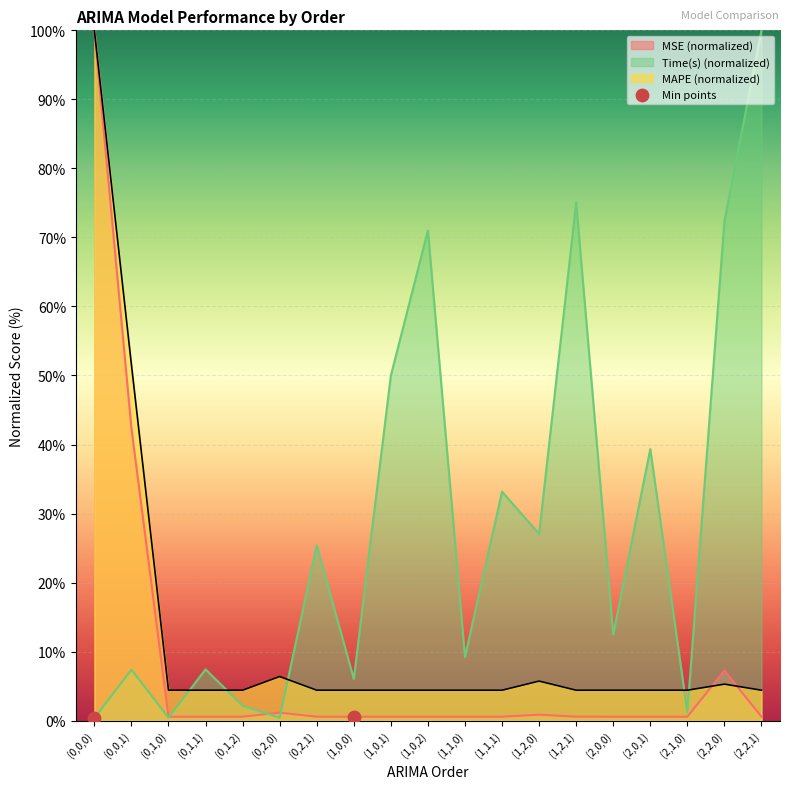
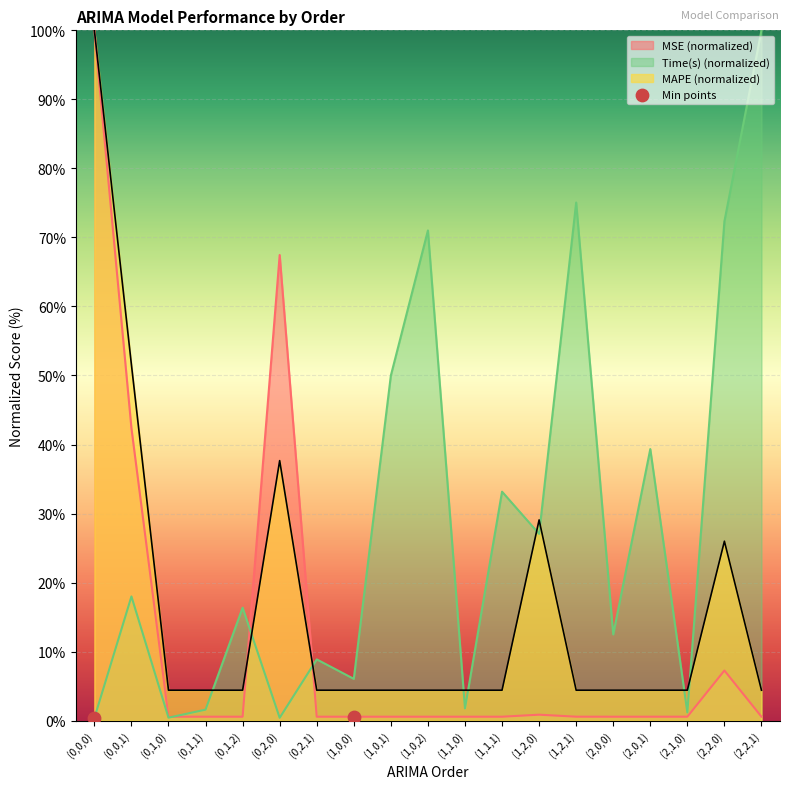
  {
    "MSE (normalized)": {
      "(0,0,1)": "42%",
      "(0,1,1)": "1%",
      "(0,1,2)": "1%",
-     "(0,2,0)": "1%",
+     "(0,2,0)": "67%",
      "(0,2,1)": "1%",
      "(1,0,1)": "1%",
      "(1,0,2)": "1%",
      "(1,1,0)": "1%",
      "(1,1,1)": "1%",
      "(1,2,0)": "1%",
      "(1,2,1)": "1%",
      "(2,0,0)": "1%",
      "(2,0,1)": "1%",
      "(2,1,0)": "1%",
      "(2,2,0)": "7%",
      "(2,2,1)": "1%"
    },
    "Time(s) (normalized)": {
-     "(0,0,1)": "7%",
-     "(0,1,1)": "7%",
-     "(0,1,2)": "2%",
+     "(0,0,1)": "18%",
+     "(0,1,1)": "2%",
+     "(0,1,2)": "16%",
      "(0,2,0)": "0%",
-     "(0,2,1)": "25%",
+     "(0,2,1)": "9%",
      "(1,0,0)": "6%",
      "(1,0,1)": "50%",
      "(1,0,2)": "71%",
-     "(1,1,0)": "9%",
+     "(1,1,0)": "2%",
      "(1,1,1)": "33%",
      "(1,2,0)": "27%",
      "(1,2,1)": "75%",
      "(2,0,0)": "12%",
      "(2,0,1)": "39%",
      "(2,1,0)": "1%",
      "(2,2,0)": "72%",
      "(2,2,1)": "100%"
    },
    "MAPE (normalized)": {
      "(0,0,1)": "52%",
      "(0,1,0)": "4%",
      "(0,1,1)": "4%",
      "(0,1,2)": "4%",
-     "(0,2,0)": "6%",
+     "(0,2,0)": "38%",
      "(0,2,1)": "4%",
      "(1,0,0)": "4%",
      "(1,0,1)": "4%",
      "(1,0,2)": "4%",
      "(1,1,0)": "4%",
      "(1,1,1)": "4%",
-     "(1,2,0)": "6%",
+     "(1,2,0)": "29%",
      "(1,2,1)": "4%",
      "(2,0,0)": "4%",
      "(2,0,1)": "4%",
      "(2,1,0)": "4%",
-     "(2,2,0)": "5%",
+     "(2,2,0)": "26%",
      "(2,2,1)": "4%"
    }
  }
